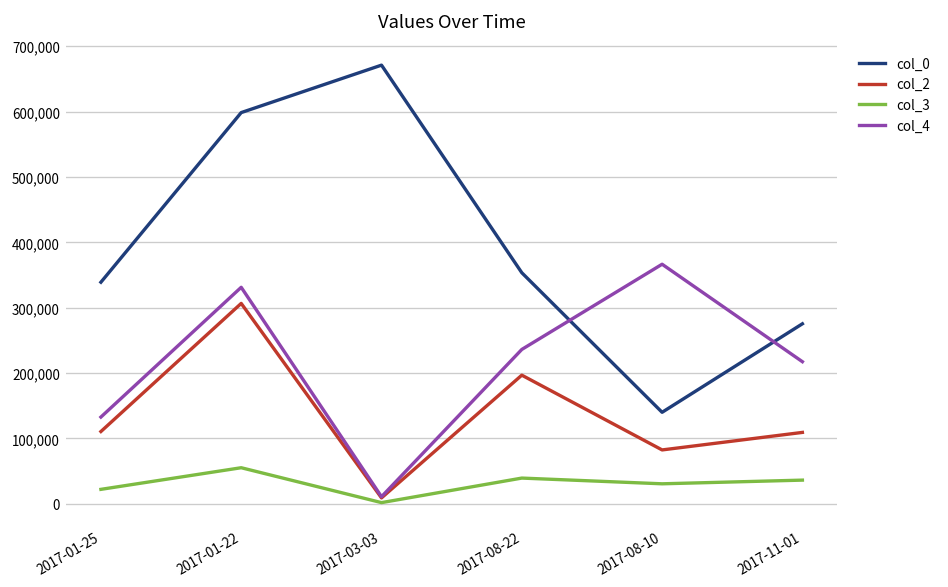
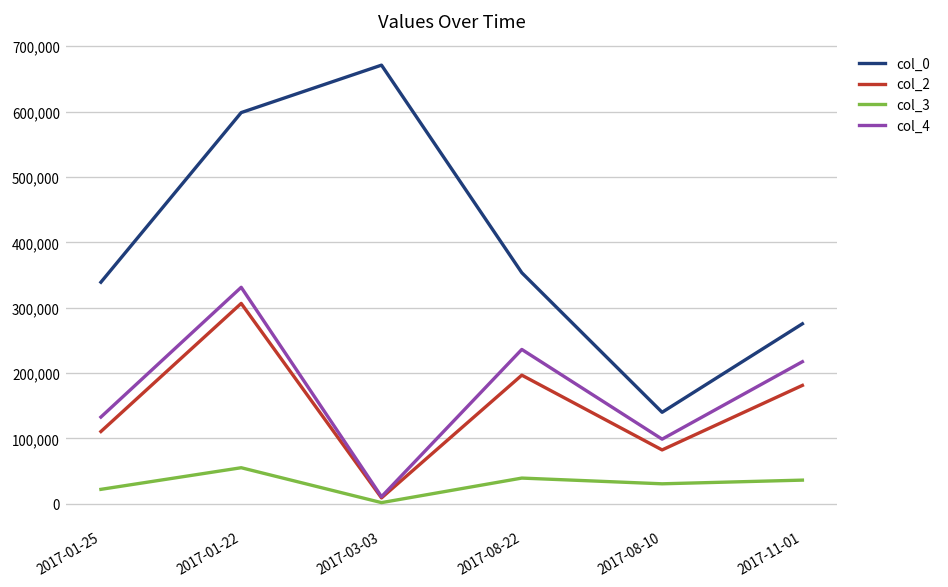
  {
    "col_0": {
      "2017-01-25": "340,000",
      "2017-01-22": "600,000",
      "2017-03-03": "670,000",
      "2017-08-22": "350,000",
      "2017-08-10": "140,000",
      "2017-11-01": "280,000"
    },
    "col_2": {
      "2017-01-25": "110,000",
      "2017-01-22": "310,000",
      "2017-08-22": "200,000",
      "2017-08-10": "80,000",
-     "2017-11-01": "110,000"
+     "2017-11-01": "180,000"
    },
    "col_3": {
      "2017-01-25": "20,000",
      "2017-01-22": "60,000",
      "2017-03-03": "0",
      "2017-08-22": "40,000",
      "2017-08-10": "30,000",
      "2017-11-01": "40,000"
    },
    "col_4": {
      "2017-01-25": "130,000",
      "2017-01-22": "330,000",
      "2017-08-22": "240,000",
-     "2017-08-10": "370,000",
+     "2017-08-10": "100,000",
      "2017-11-01": "220,000"
    }
  }
